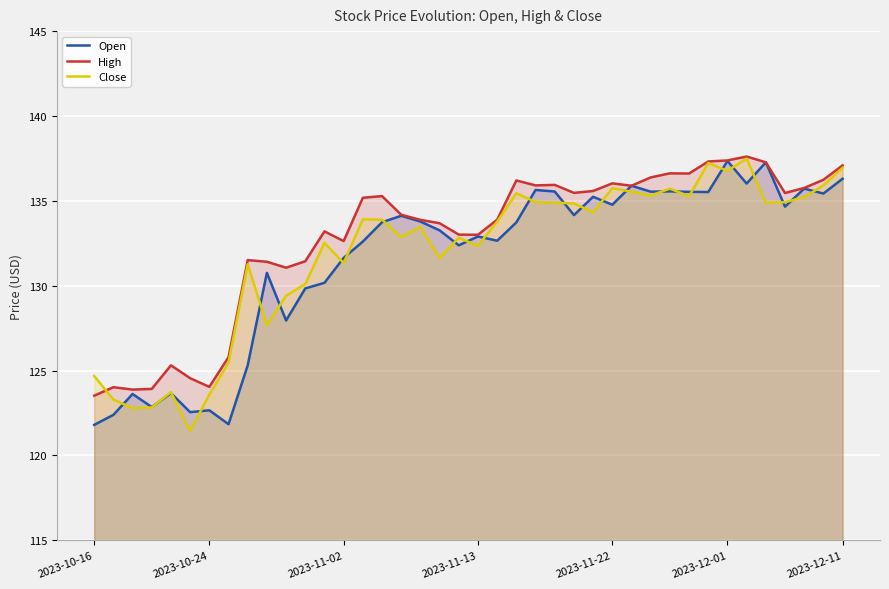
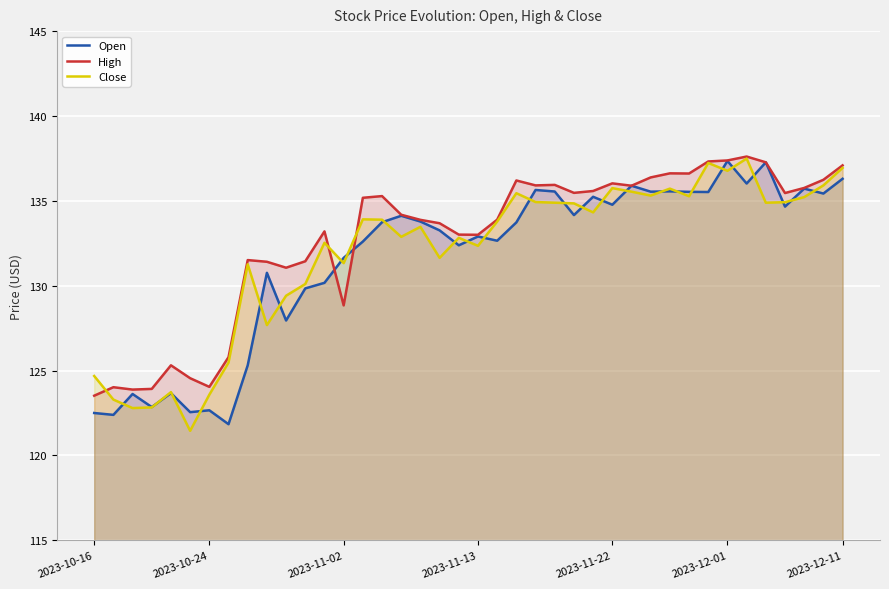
  {
    "Open": {
-     "2023-10-16": 121.8,
+     "2023-10-16": 122.5,
      "2023-10-24": 122.7,
      "2023-11-02": 131.6,
      "2023-11-22": 134.8,
      "2023-12-11": 136.3
    },
    "High": {
      "2023-10-16": 123.5,
      "2023-10-24": 124.0,
-     "2023-11-02": 132.6,
+     "2023-11-02": 128.8,
      "2023-11-22": 136.0
    },
    "Close": {
      "2023-10-16": 124.7,
      "2023-10-24": 123.6,
      "2023-11-02": 131.3,
      "2023-11-13": 132.4,
      "2023-11-22": 135.8,
      "2023-12-01": 136.8
    }
  }
